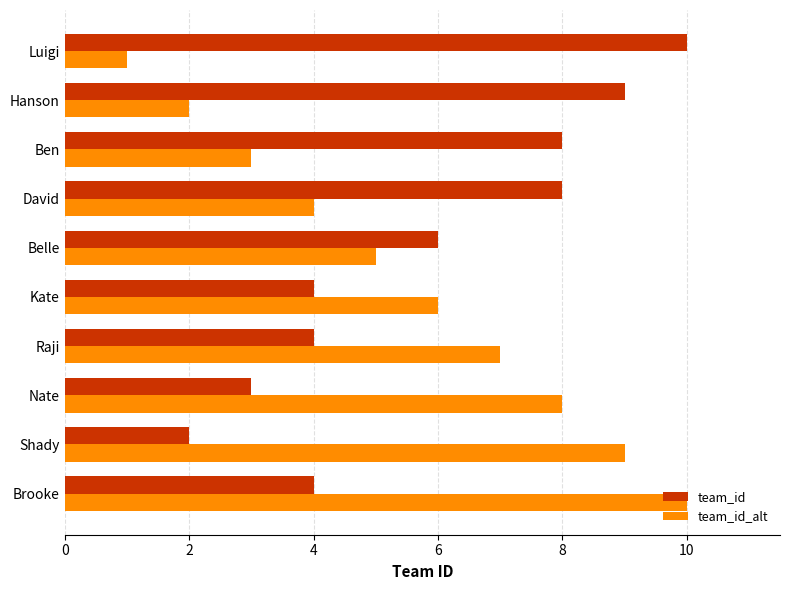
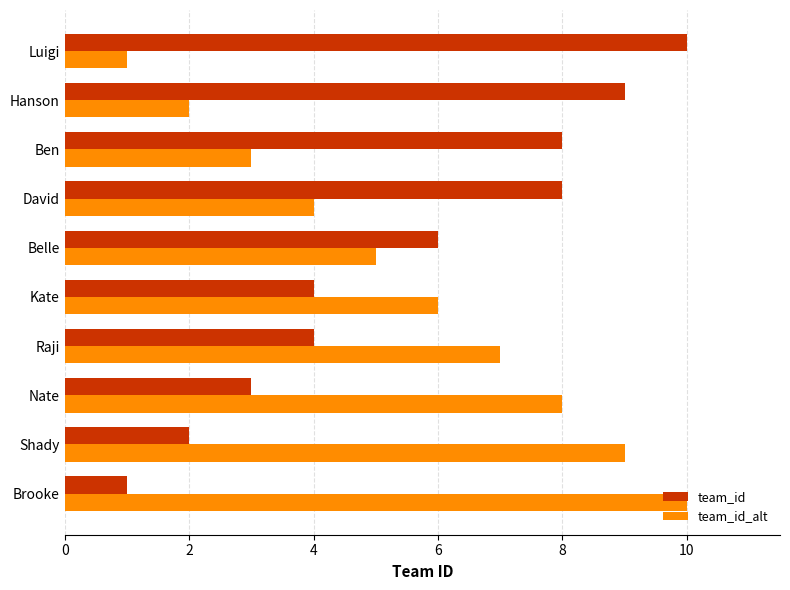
  {
    "team_id": {
      "Luigi": 10,
      "Hanson": 9,
      "Ben": 8,
      "David": 8,
      "Belle": 6,
      "Kate": 4,
      "Raji": 4,
      "Nate": 3,
      "Shady": 2,
-     "Brooke": 4
+     "Brooke": 1
    },
    "team_id_alt": {
      "Luigi": 1,
      "Hanson": 2,
      "Ben": 3,
      "David": 4,
      "Belle": 5,
      "Kate": 6,
      "Raji": 7,
      "Nate": 8,
      "Shady": 9,
      "Brooke": 10
    }
  }
